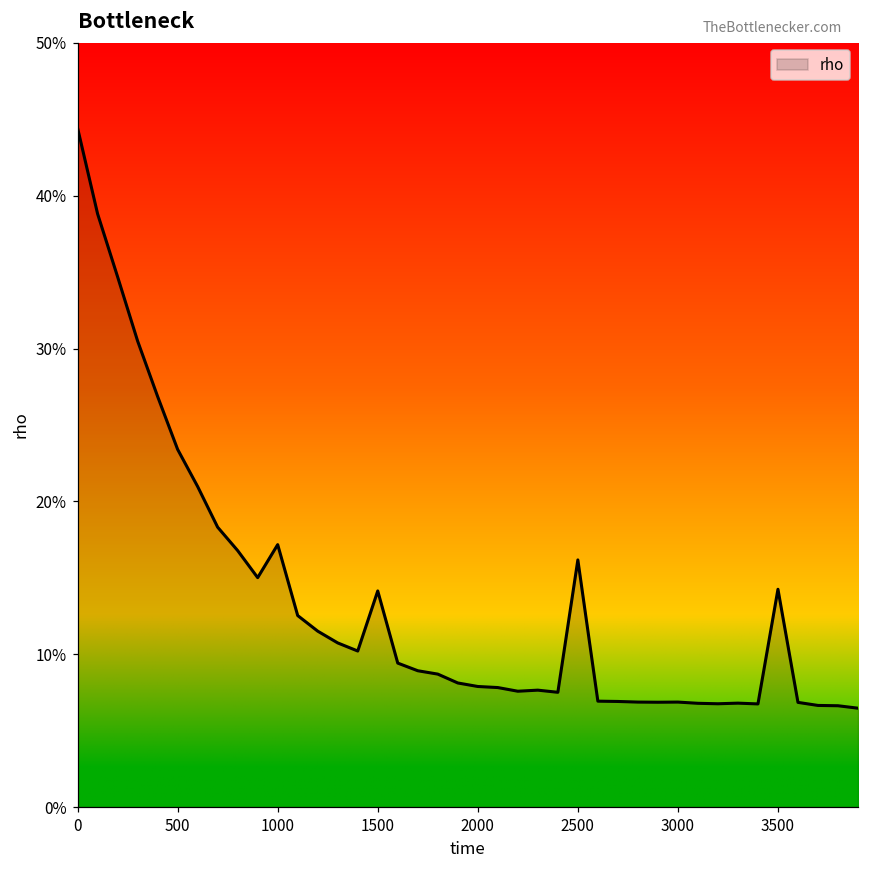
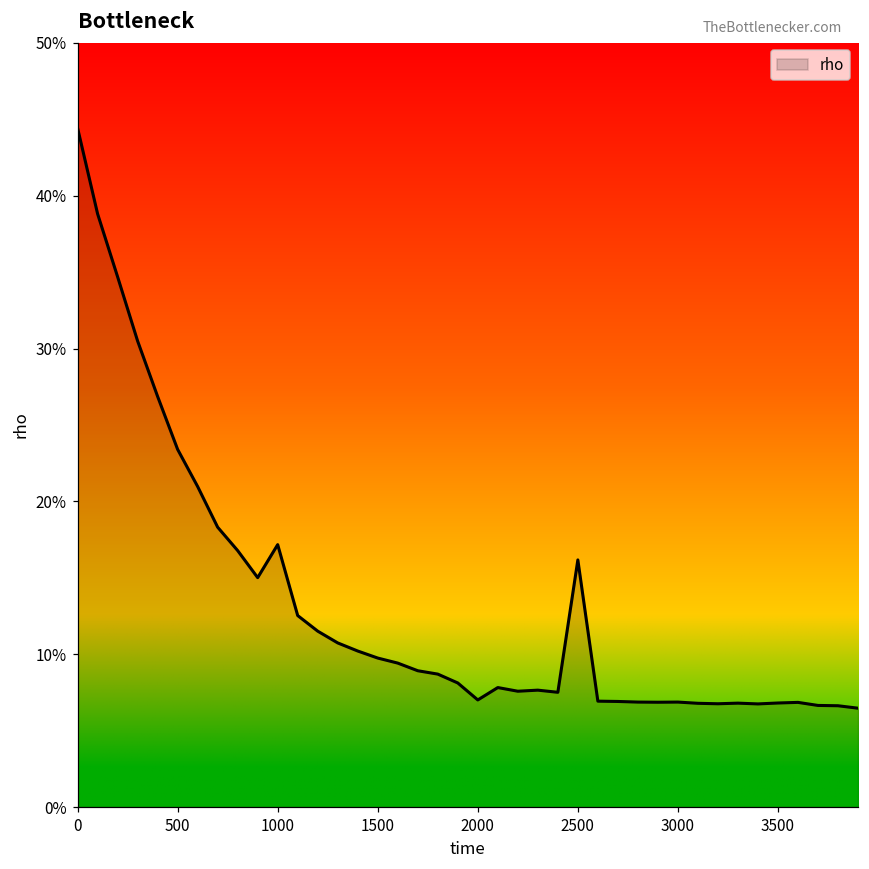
  {
    "0": "44.4%",
    "500": "23.4%",
    "1000": "17.2%",
-   "1500": "14.1%",
-   "2000": "7.9%",
+   "1500": "9.8%",
+   "2000": "7.0%",
    "2500": "16.2%",
    "3000": "6.9%",
-   "3500": "14.2%"
+   "3500": "6.8%"
  }
